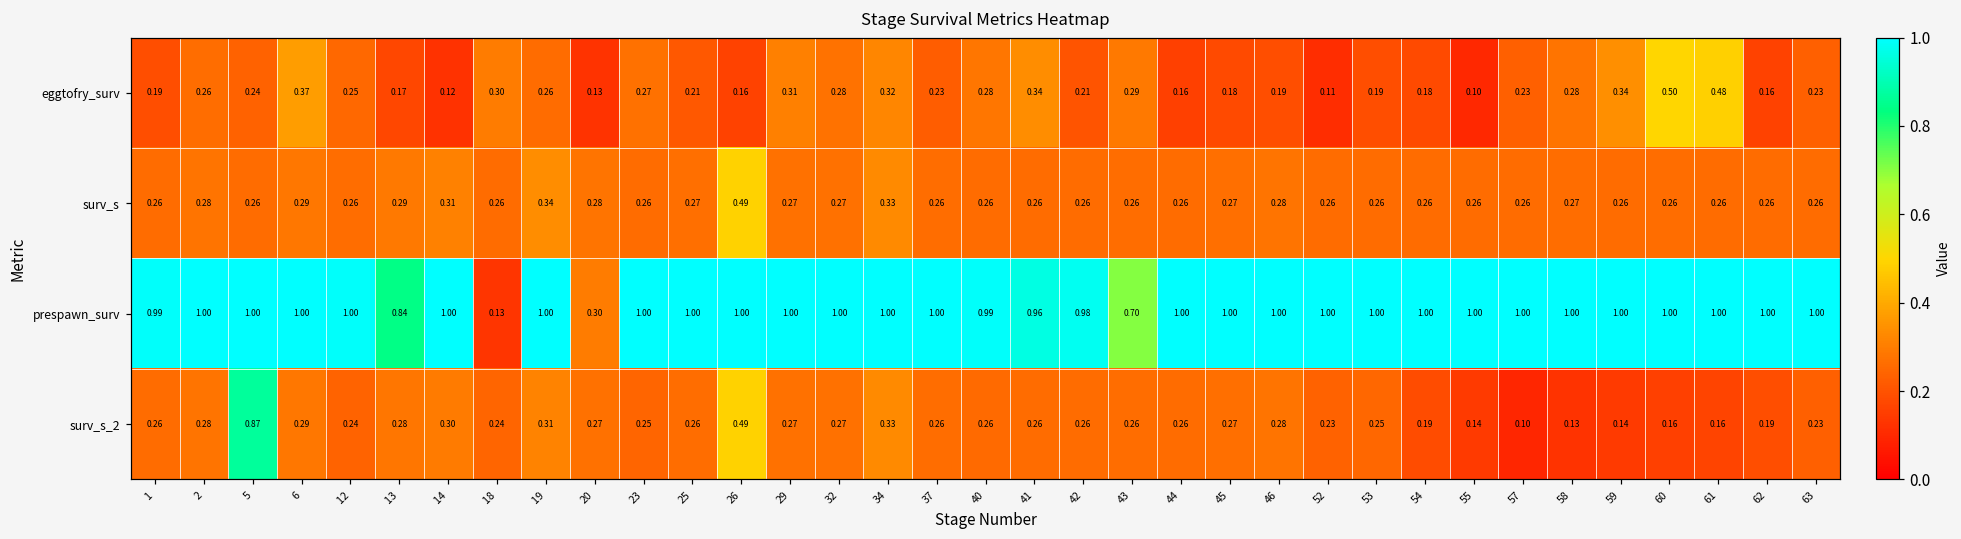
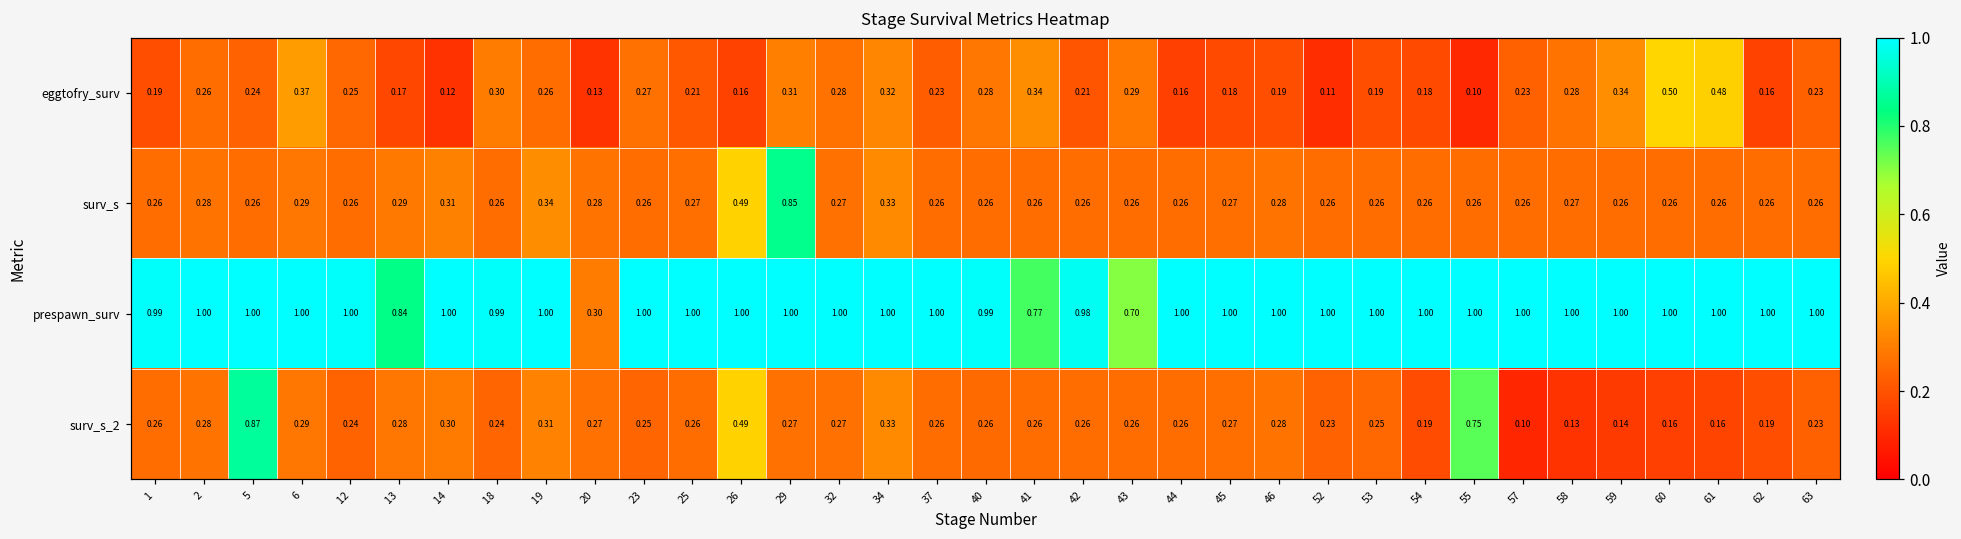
  {
    "eggtofry_surv": {
      "1": 0.19,
      "2": 0.26,
      "5": 0.24,
      "6": 0.37,
      "12": 0.25,
      "13": 0.17,
      "14": 0.12,
      "18": 0.30,
      "19": 0.26,
      "20": 0.13,
      "23": 0.27,
      "25": 0.21,
      "26": 0.16,
      "29": 0.31,
      "32": 0.28,
      "34": 0.32,
      "37": 0.23,
      "40": 0.28,
      "41": 0.34,
      "42": 0.21,
      "43": 0.29,
      "44": 0.16,
      "45": 0.18,
      "46": 0.19,
      "52": 0.11,
      "53": 0.19,
      "54": 0.18,
      "55": 0.10,
      "57": 0.23,
      "58": 0.28,
      "59": 0.34,
      "60": 0.50,
      "61": 0.48,
      "62": 0.16,
      "63": 0.23
    },
    "surv_s": {
      "1": 0.26,
      "2": 0.28,
      "5": 0.26,
      "6": 0.29,
      "12": 0.26,
      "13": 0.29,
      "14": 0.31,
      "18": 0.26,
      "19": 0.34,
      "20": 0.28,
      "23": 0.26,
      "25": 0.27,
      "26": 0.49,
-     "29": 0.27,
+     "29": 0.85,
      "32": 0.27,
      "34": 0.33,
      "37": 0.26,
      "40": 0.26,
      "41": 0.26,
      "42": 0.26,
      "43": 0.26,
      "44": 0.26,
      "45": 0.27,
      "46": 0.28,
      "52": 0.26,
      "53": 0.26,
      "54": 0.26,
      "55": 0.26,
      "57": 0.26,
      "58": 0.27,
      "59": 0.26,
      "60": 0.26,
      "61": 0.26,
      "62": 0.26,
      "63": 0.26
    },
    "prespawn_surv": {
      "1": 0.99,
      "2": 1.00,
      "5": 1.00,
      "6": 1.00,
      "12": 1.00,
      "13": 0.84,
      "14": 1.00,
-     "18": 0.13,
+     "18": 0.99,
      "19": 1.00,
      "20": 0.30,
      "23": 1.00,
      "25": 1.00,
      "26": 1.00,
      "29": 1.00,
      "32": 1.00,
      "34": 1.00,
      "37": 1.00,
      "40": 0.99,
-     "41": 0.96,
+     "41": 0.77,
      "42": 0.98,
      "43": 0.70,
      "44": 1.00,
      "45": 1.00,
      "46": 1.00,
      "52": 1.00,
      "53": 1.00,
      "54": 1.00,
      "55": 1.00,
      "57": 1.00,
      "58": 1.00,
      "59": 1.00,
      "60": 1.00,
      "61": 1.00,
      "62": 1.00,
      "63": 1.00
    },
    "surv_s_2": {
      "1": 0.26,
      "2": 0.28,
      "5": 0.87,
      "6": 0.29,
      "12": 0.24,
      "13": 0.28,
      "14": 0.30,
      "18": 0.24,
      "19": 0.31,
      "20": 0.27,
      "23": 0.25,
      "25": 0.26,
      "26": 0.49,
      "29": 0.27,
      "32": 0.27,
      "34": 0.33,
      "37": 0.26,
      "40": 0.26,
      "41": 0.26,
      "42": 0.26,
      "43": 0.26,
      "44": 0.26,
      "45": 0.27,
      "46": 0.28,
      "52": 0.23,
      "53": 0.25,
      "54": 0.19,
-     "55": 0.14,
+     "55": 0.75,
      "57": 0.10,
      "58": 0.13,
      "59": 0.14,
      "60": 0.16,
      "61": 0.16,
      "62": 0.19,
      "63": 0.23
    }
  }
